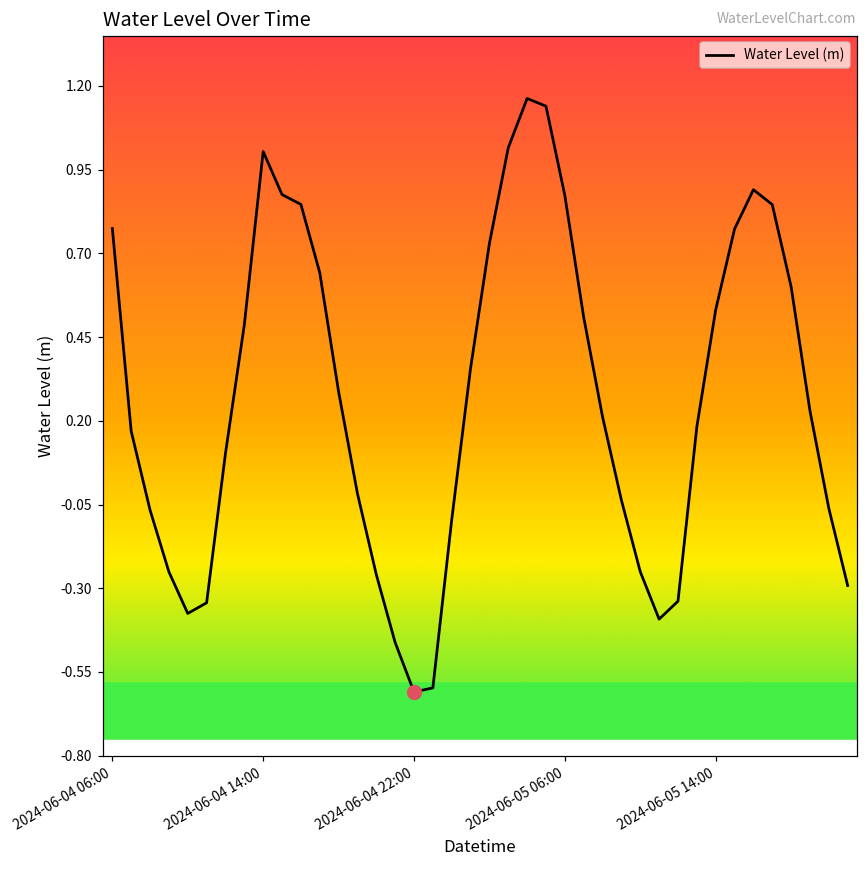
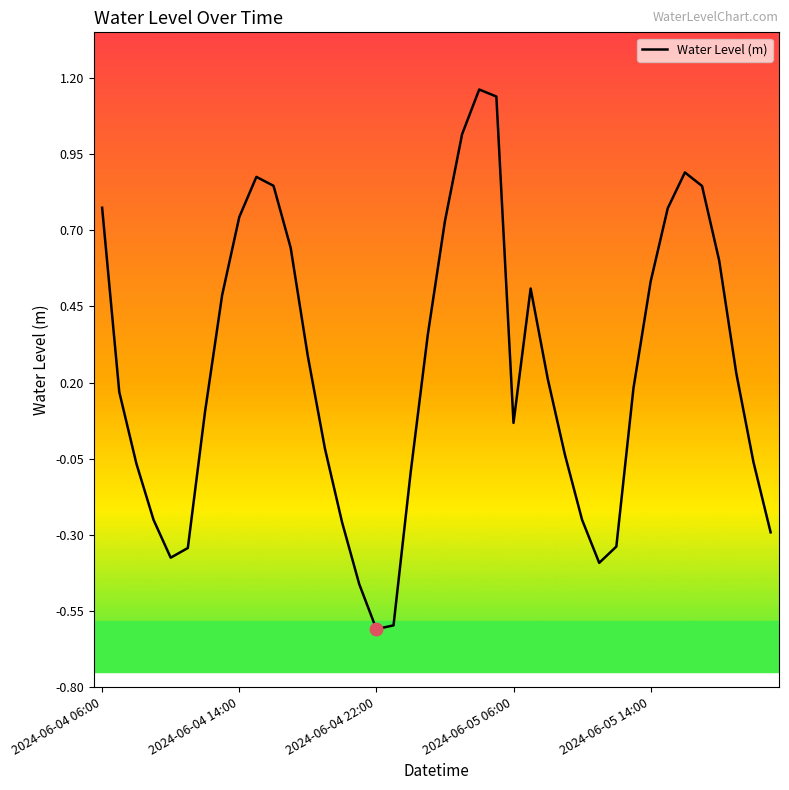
  {
    "Water Level (m)": {
      "2024-06-04 06:00": 0.77,
-     "2024-06-04 14:00": 1.00,
-     "2024-06-05 06:00": 0.87,
+     "2024-06-04 14:00": 0.74,
+     "2024-06-05 06:00": 0.07,
      "2024-06-05 14:00": 0.53
    }
  }
